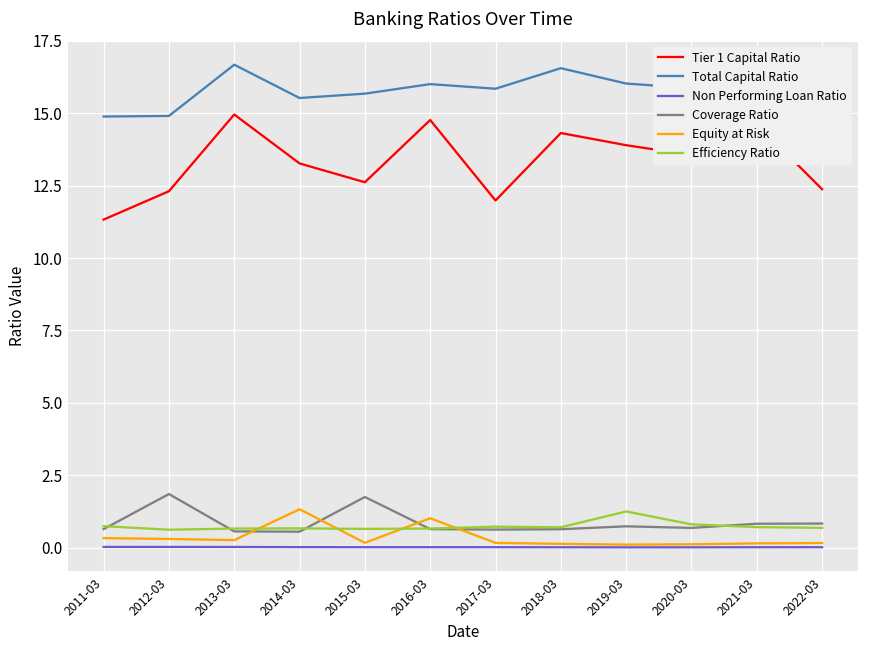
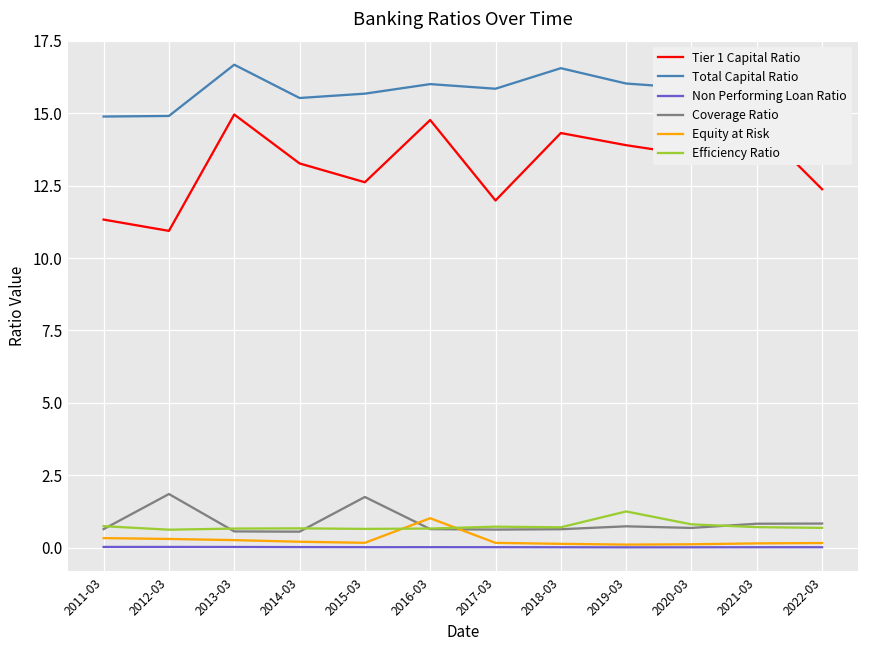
  {
    "Tier 1 Capital Ratio": {
      "2011-03": 11.3,
-     "2012-03": 12.3,
+     "2012-03": 10.9,
      "2013-03": 15.0,
      "2014-03": 13.3,
      "2015-03": 12.6,
      "2016-03": 14.8,
      "2017-03": 12.0,
      "2018-03": 14.3,
      "2019-03": 13.9,
      "2022-03": 12.4
    },
    "Coverage Ratio": {
      "2011-03": 0.6,
      "2012-03": 1.9,
      "2013-03": 0.6,
      "2014-03": 0.6,
      "2015-03": 1.7,
      "2017-03": 0.6,
      "2019-03": 0.7,
      "2020-03": 0.7,
      "2021-03": 0.8,
      "2022-03": 0.8
    },
    "Equity at Risk": {
      "2011-03": 0.3,
      "2012-03": 0.3,
      "2013-03": 0.3,
-     "2014-03": 1.3,
+     "2014-03": 0.2,
      "2015-03": 0.2,
      "2016-03": 1.0,
      "2017-03": 0.2,
      "2018-03": 0.1,
      "2020-03": 0.1,
      "2021-03": 0.1,
      "2022-03": 0.2
    },
    "Efficiency Ratio": {
      "2011-03": 0.7,
      "2012-03": 0.6,
      "2013-03": 0.7,
      "2014-03": 0.7,
      "2015-03": 0.6,
      "2017-03": 0.7,
      "2019-03": 1.2,
      "2020-03": 0.8,
      "2021-03": 0.7,
      "2022-03": 0.7
    }
  }
